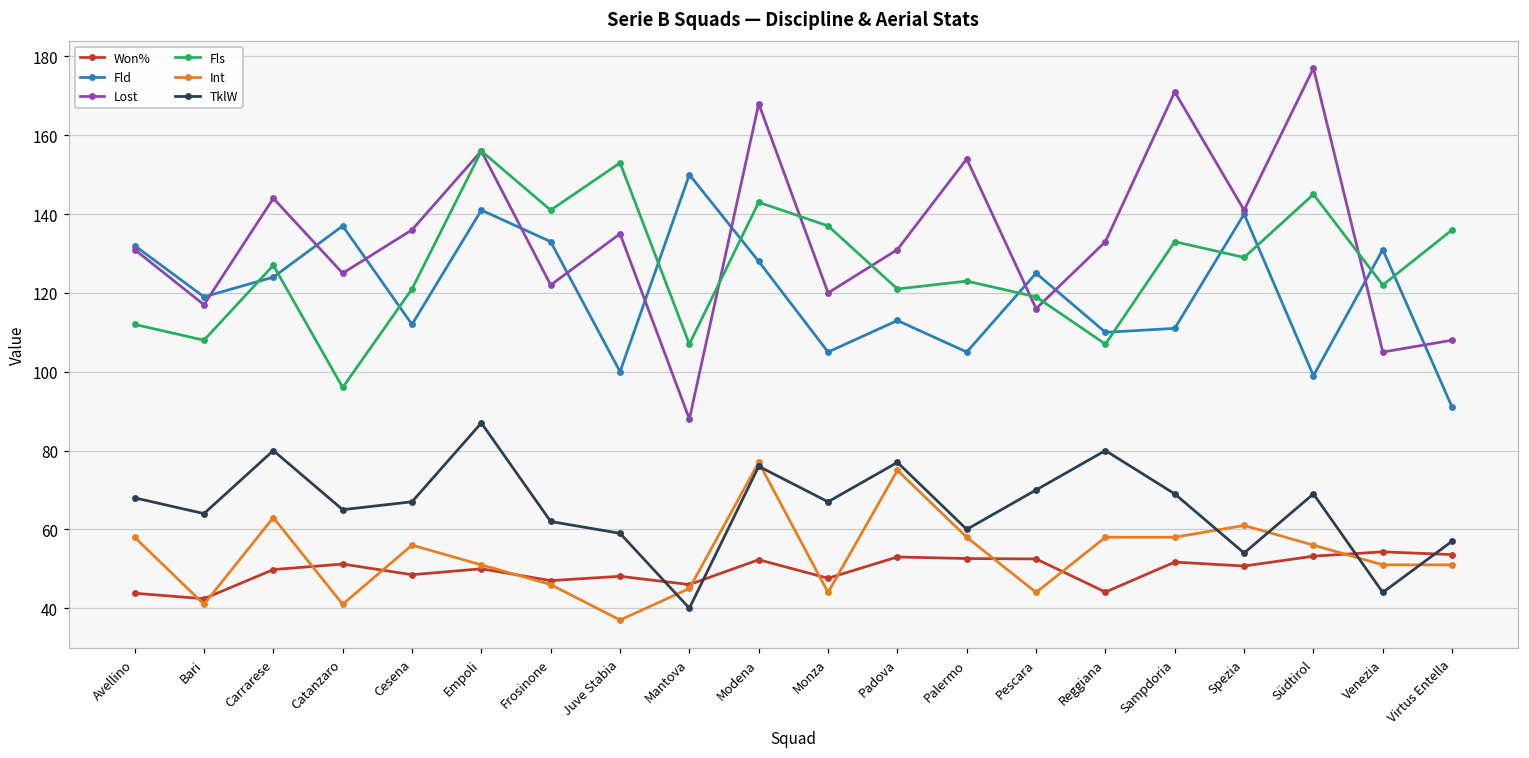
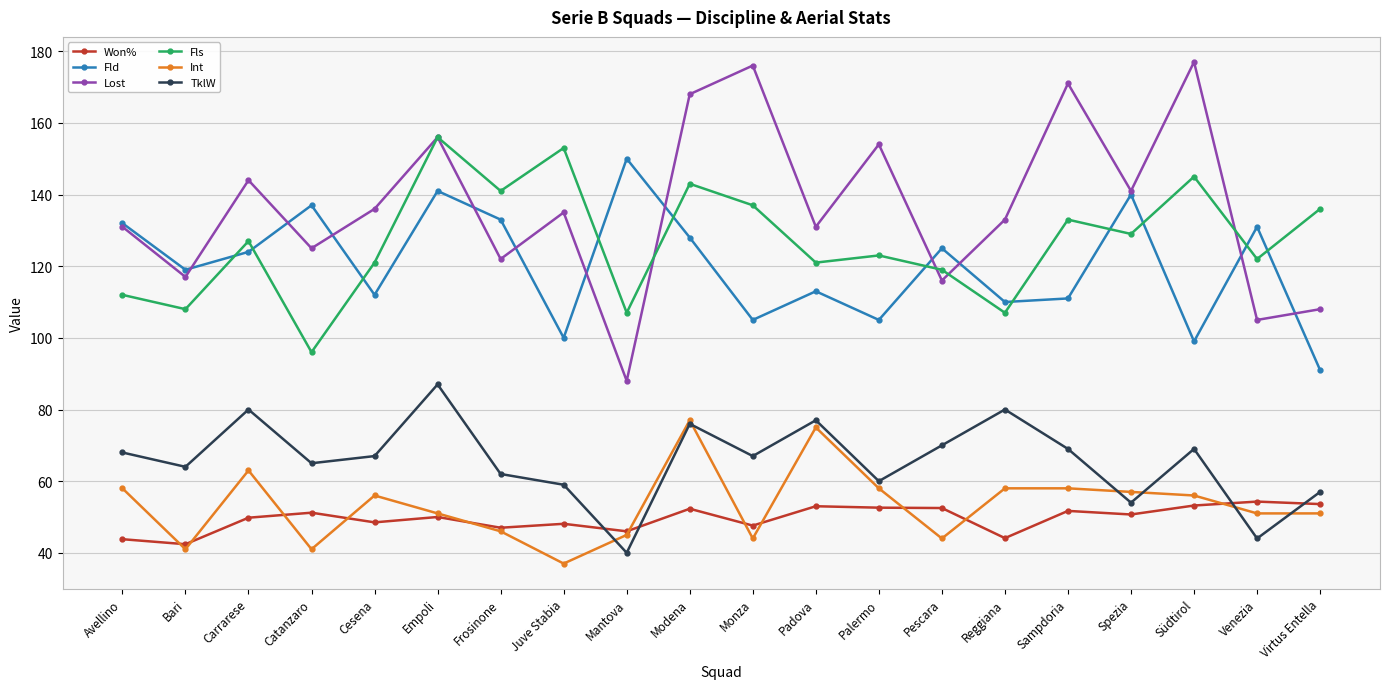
  {
    "Won%": {
      "Avellino": 44,
      "Bari": 42,
      "Carrarese": 50,
      "Catanzaro": 51,
      "Cesena": 49,
      "Empoli": 50,
      "Frosinone": 47,
      "Juve Stabia": 48,
      "Mantova": 46,
      "Modena": 52,
      "Monza": 48,
      "Padova": 53,
      "Palermo": 53,
      "Pescara": 53,
      "Reggiana": 44,
      "Sampdoria": 52,
      "Spezia": 51,
      "Südtirol": 53,
      "Venezia": 54,
      "Virtus Entella": 54
    },
    "Fld": {
      "Avellino": 132,
      "Bari": 119,
      "Carrarese": 124,
      "Catanzaro": 137,
      "Cesena": 112,
      "Empoli": 141,
      "Frosinone": 133,
      "Juve Stabia": 100,
      "Mantova": 150,
      "Modena": 128,
      "Monza": 105,
      "Padova": 113,
      "Palermo": 105,
      "Pescara": 125,
      "Reggiana": 110,
      "Sampdoria": 111,
      "Spezia": 140,
      "Südtirol": 99,
      "Venezia": 131,
      "Virtus Entella": 91
    },
    "Lost": {
      "Avellino": 131,
      "Bari": 117,
      "Carrarese": 144,
      "Catanzaro": 125,
      "Cesena": 136,
      "Frosinone": 122,
      "Juve Stabia": 135,
      "Mantova": 88,
      "Modena": 168,
-     "Monza": 120,
+     "Monza": 176,
      "Padova": 131,
      "Palermo": 154,
      "Pescara": 116,
      "Reggiana": 133,
      "Sampdoria": 171,
      "Spezia": 141,
      "Südtirol": 177,
      "Venezia": 105,
      "Virtus Entella": 108
    },
    "Fls": {
      "Avellino": 112,
      "Bari": 108,
      "Carrarese": 127,
      "Catanzaro": 96,
      "Cesena": 121,
      "Frosinone": 141,
      "Juve Stabia": 153,
      "Mantova": 107,
      "Modena": 143,
      "Monza": 137,
      "Padova": 121,
      "Palermo": 123,
      "Pescara": 119,
      "Reggiana": 107,
      "Sampdoria": 133,
      "Spezia": 129,
      "Südtirol": 145,
      "Venezia": 122,
      "Virtus Entella": 136
    },
    "Int": {
      "Avellino": 58,
      "Bari": 41,
      "Carrarese": 63,
      "Catanzaro": 41,
      "Cesena": 56,
      "Empoli": 51,
      "Frosinone": 46,
      "Juve Stabia": 37,
      "Mantova": 45,
      "Modena": 77,
      "Monza": 44,
      "Padova": 75,
      "Palermo": 58,
      "Pescara": 44,
      "Reggiana": 58,
      "Sampdoria": 58,
-     "Spezia": 61,
+     "Spezia": 57,
      "Südtirol": 56,
      "Venezia": 51,
      "Virtus Entella": 51
    },
    "TklW": {
      "Avellino": 68,
      "Bari": 64,
      "Carrarese": 80,
      "Catanzaro": 65,
      "Cesena": 67,
      "Empoli": 87,
      "Frosinone": 62,
      "Juve Stabia": 59,
      "Mantova": 40,
      "Modena": 76,
      "Monza": 67,
      "Padova": 77,
      "Palermo": 60,
      "Pescara": 70,
      "Reggiana": 80,
      "Sampdoria": 69,
      "Spezia": 54,
      "Südtirol": 69,
      "Venezia": 44,
      "Virtus Entella": 57
    }
  }
